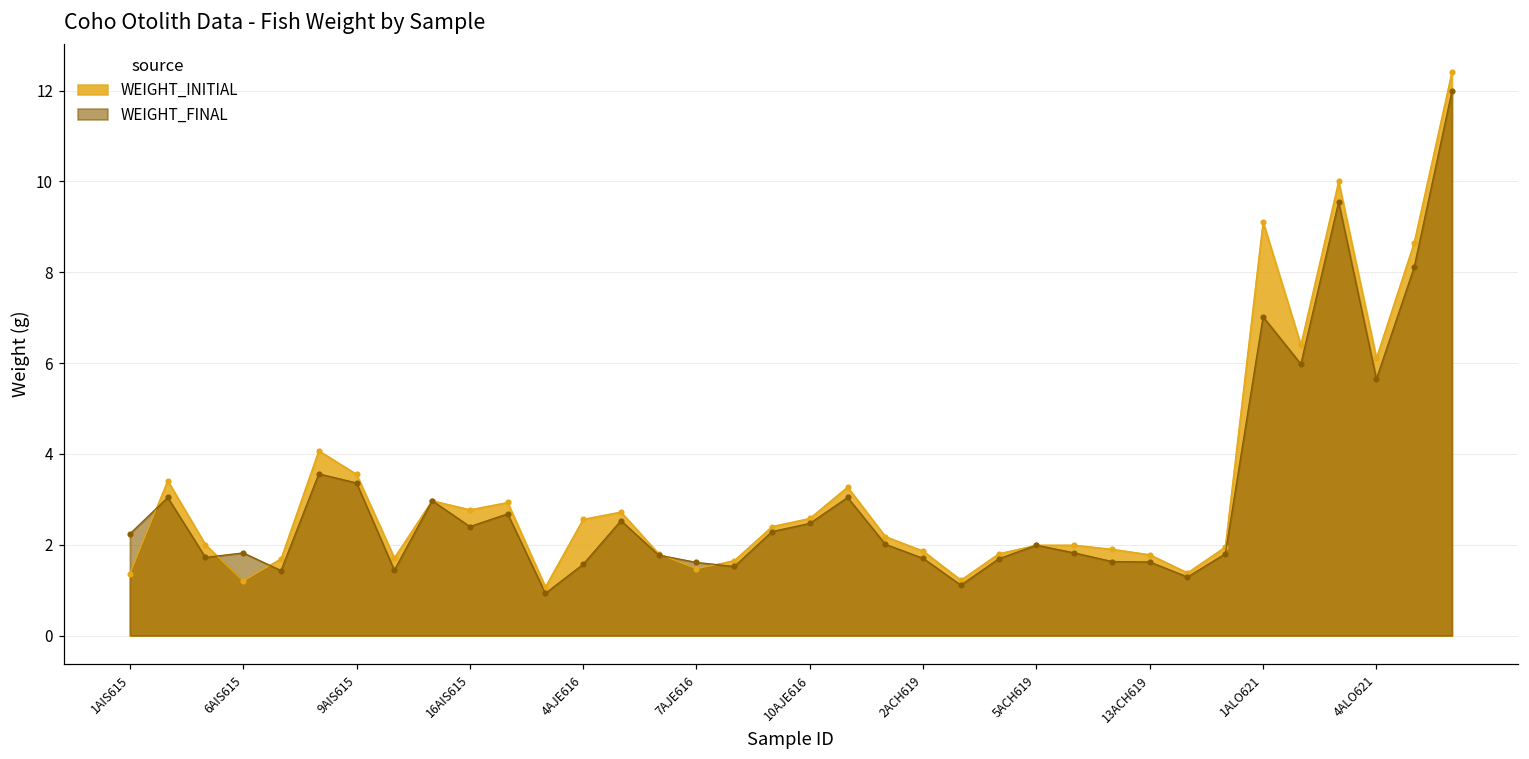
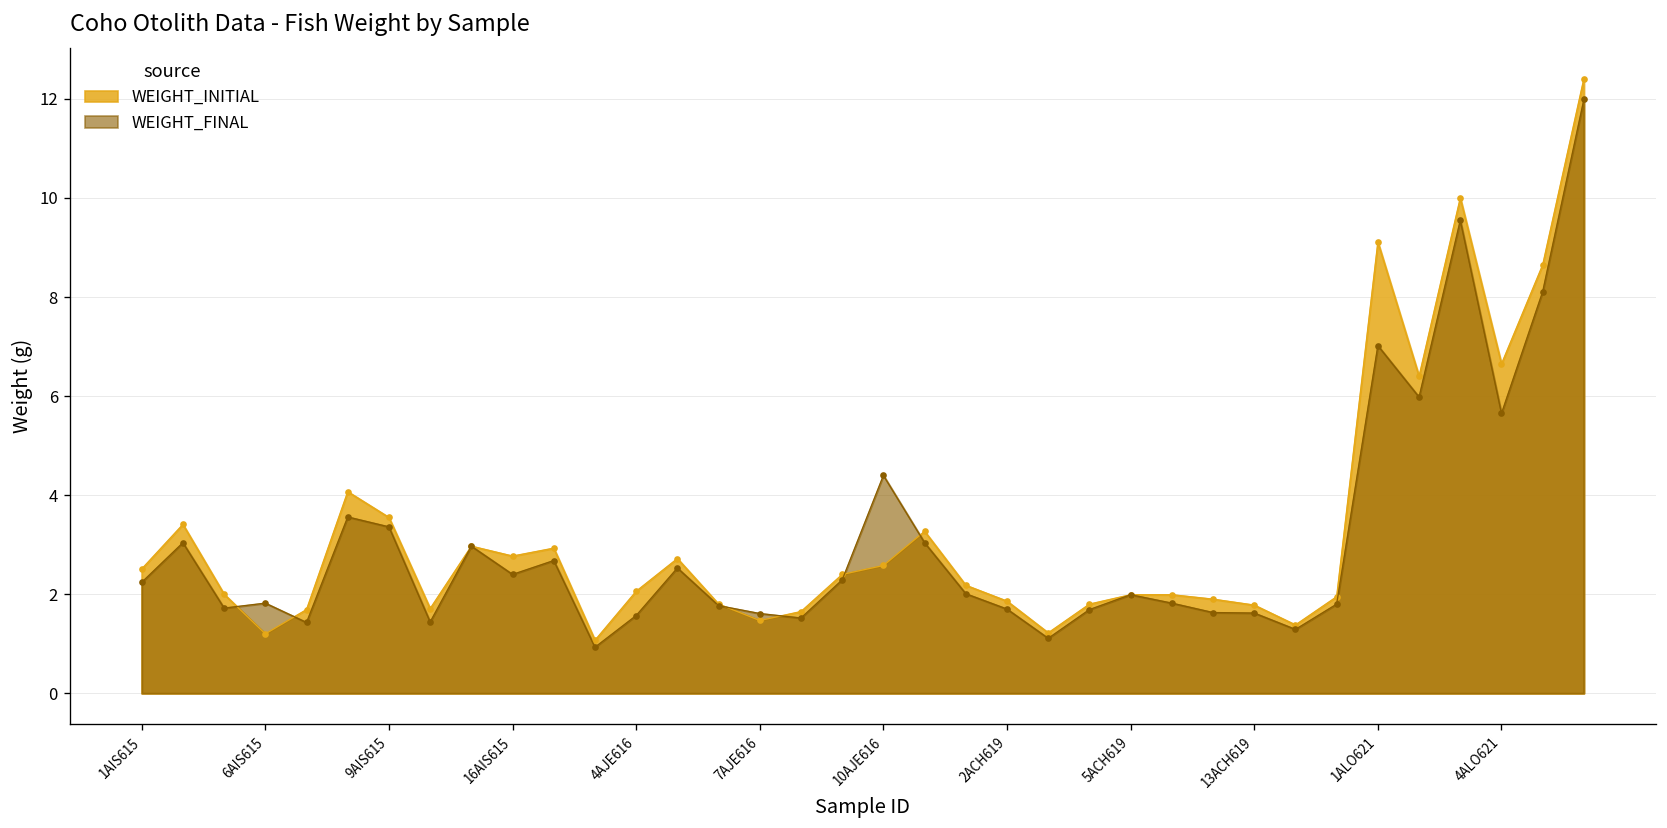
  {
    "WEIGHT_INITIAL": {
-     "1AIS615": 1.4,
+     "1AIS615": 2.5,
      "6AIS615": 1.2,
      "9AIS615": 3.6,
      "16AIS615": 2.8,
-     "4AJE616": 2.6,
+     "4AJE616": 2.1,
      "7AJE616": 1.5,
      "10AJE616": 2.6,
      "2ACH619": 1.9,
      "13ACH619": 1.8,
      "1ALO621": 9.1,
-     "4ALO621": 6.1
+     "4ALO621": 6.7
    },
    "WEIGHT_FINAL": {
      "1AIS615": 2.2,
      "6AIS615": 1.8,
      "9AIS615": 3.4,
      "16AIS615": 2.4,
      "4AJE616": 1.6,
      "7AJE616": 1.6,
-     "10AJE616": 2.5,
+     "10AJE616": 4.4,
      "2ACH619": 1.7,
      "13ACH619": 1.6,
      "1ALO621": 7.0,
      "4ALO621": 5.7
    }
  }
